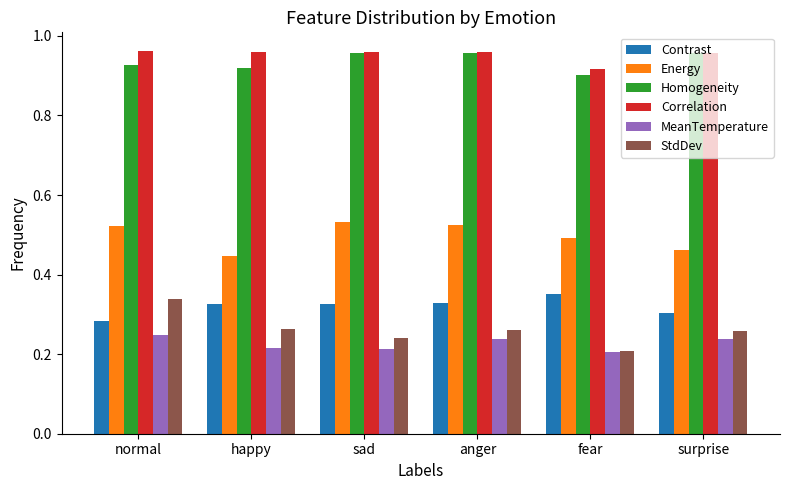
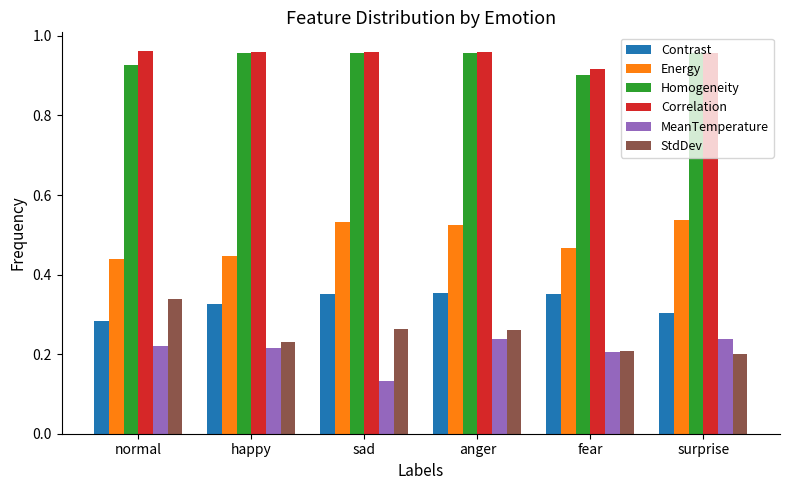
  {
    "Contrast": {
      "normal": 0.28,
      "happy": 0.33,
-     "sad": 0.33,
-     "anger": 0.33,
+     "sad": 0.35,
+     "anger": 0.35,
      "fear": 0.35,
      "surprise": 0.30
    },
    "Energy": {
-     "normal": 0.52,
+     "normal": 0.44,
      "happy": 0.45,
      "sad": 0.53,
      "anger": 0.52,
-     "fear": 0.49,
-     "surprise": 0.46
+     "fear": 0.47,
+     "surprise": 0.54
    },
    "Homogeneity": {
      "normal": 0.93,
-     "happy": 0.92,
+     "happy": 0.96,
      "sad": 0.96,
      "anger": 0.96,
      "fear": 0.90
    },
    "Correlation": {
      "normal": 0.96,
      "happy": 0.96,
      "sad": 0.96,
      "anger": 0.96,
      "fear": 0.92
    },
    "MeanTemperature": {
-     "normal": 0.25,
+     "normal": 0.22,
      "happy": 0.22,
-     "sad": 0.21,
+     "sad": 0.13,
      "anger": 0.24,
      "fear": 0.20,
      "surprise": 0.24
    },
    "StdDev": {
      "normal": 0.34,
-     "happy": 0.26,
-     "sad": 0.24,
+     "happy": 0.23,
+     "sad": 0.26,
      "anger": 0.26,
      "fear": 0.21,
-     "surprise": 0.26
+     "surprise": 0.20
    }
  }
